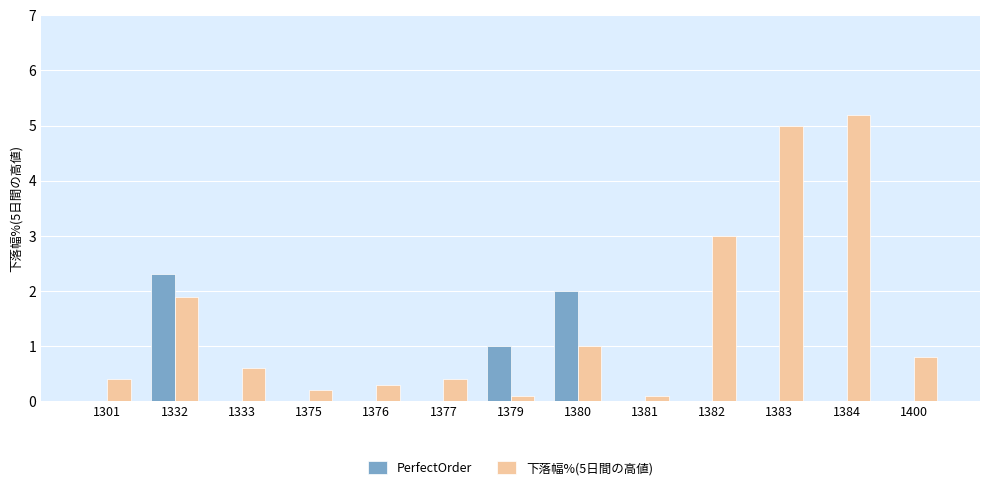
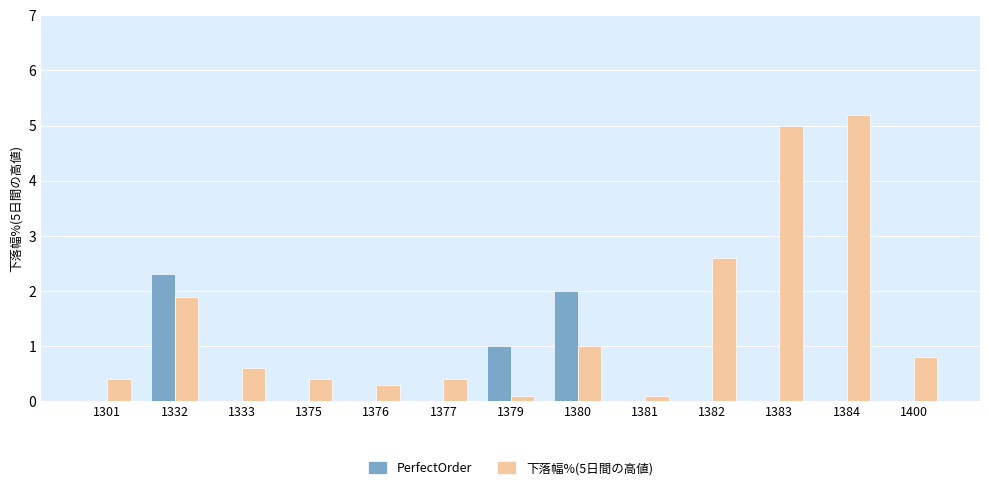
  {
    "PerfectOrder": {
      "1301": 0.0,
      "1332": 2.3,
      "1333": 0.0,
      "1375": 0.0,
      "1376": 0.0,
      "1377": 0.0,
      "1379": 1.0,
      "1380": 2.0,
      "1381": 0.0,
      "1382": 0.0,
      "1383": 0.0,
      "1384": 0.0,
      "1400": 0.0
    },
    "下落幅%(5日間の高値)": {
      "1301": 0.4,
      "1332": 1.9,
      "1333": 0.6,
-     "1375": 0.2,
+     "1375": 0.4,
      "1376": 0.3,
      "1377": 0.4,
      "1379": 0.1,
      "1380": 1.0,
      "1381": 0.1,
-     "1382": 3.0,
+     "1382": 2.6,
      "1383": 5.0,
      "1384": 5.2,
      "1400": 0.8
    }
  }
